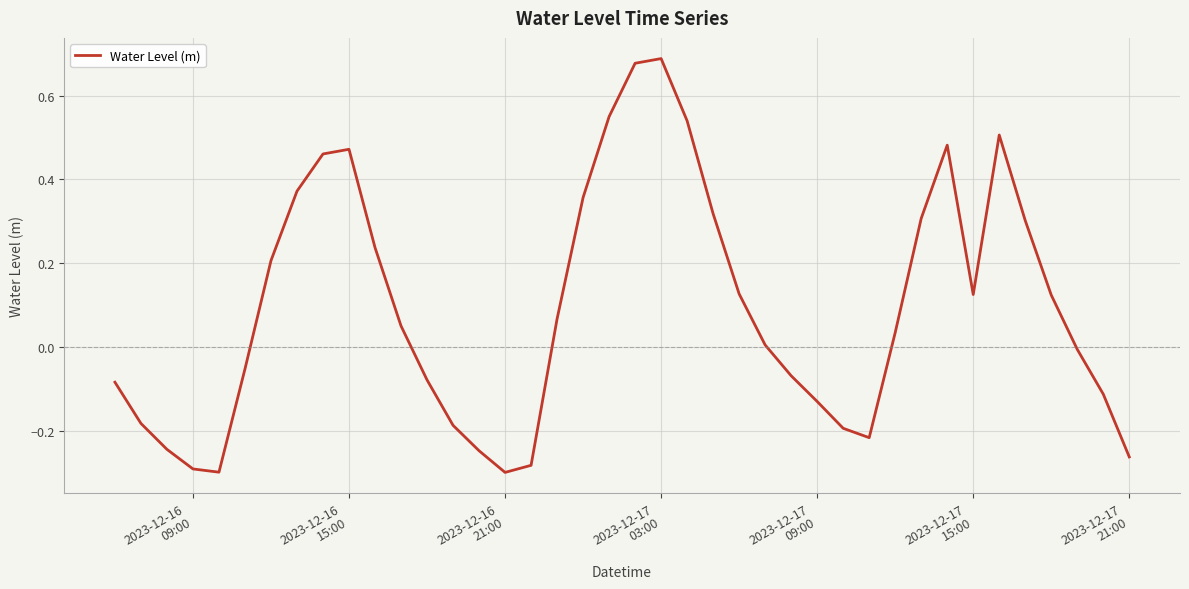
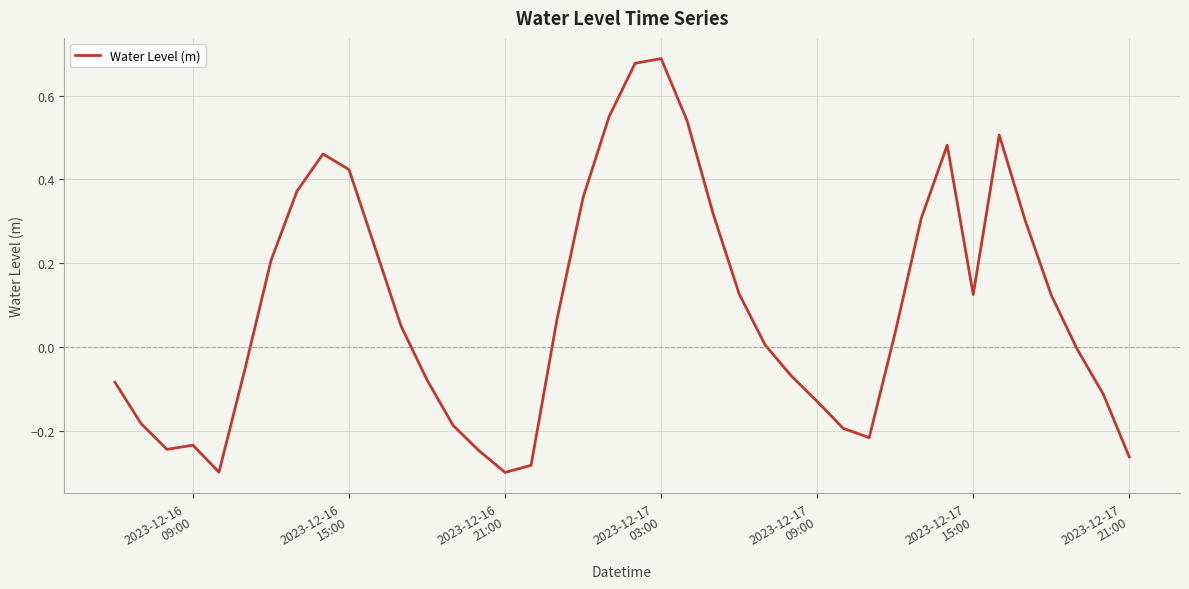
  {
-   "2023-12-16 09:00": -0.29,
-   "2023-12-16 15:00": 0.47,
+   "2023-12-16 09:00": -0.24,
+   "2023-12-16 15:00": 0.42,
    "2023-12-16 21:00": -0.30,
    "2023-12-17 03:00": 0.69,
    "2023-12-17 09:00": -0.13,
    "2023-12-17 15:00": 0.13,
    "2023-12-17 21:00": -0.26
  }
